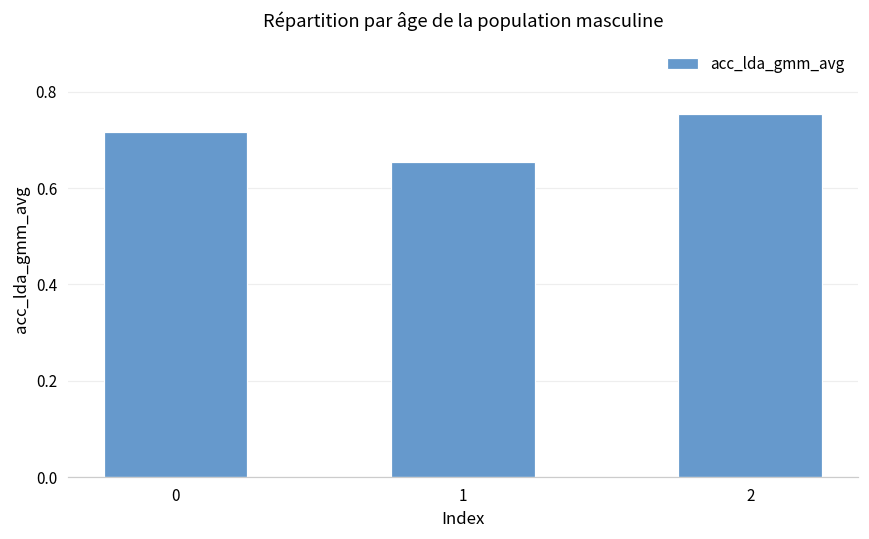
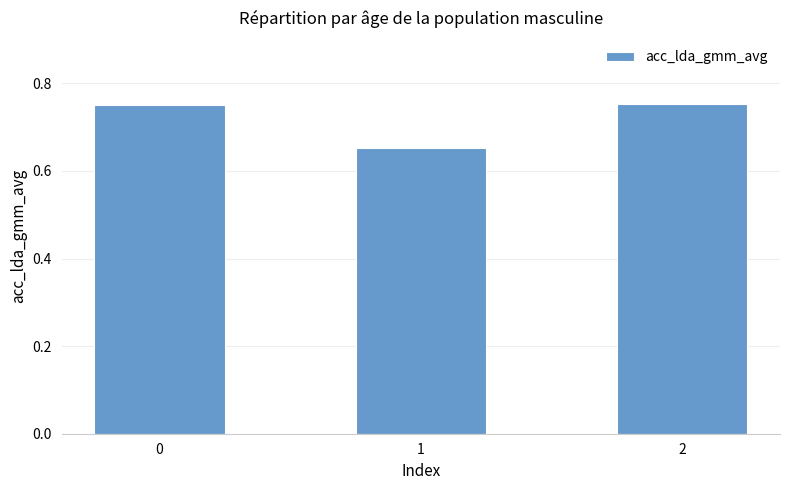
  {
-   "0": 0.72,
+   "0": 0.75,
    "1": 0.65,
    "2": 0.75
  }
